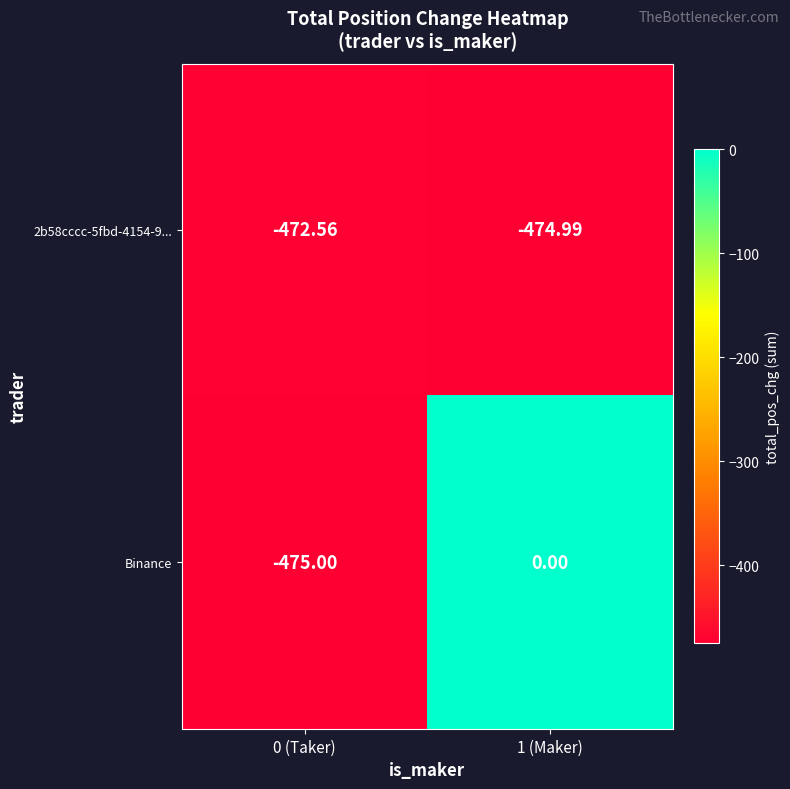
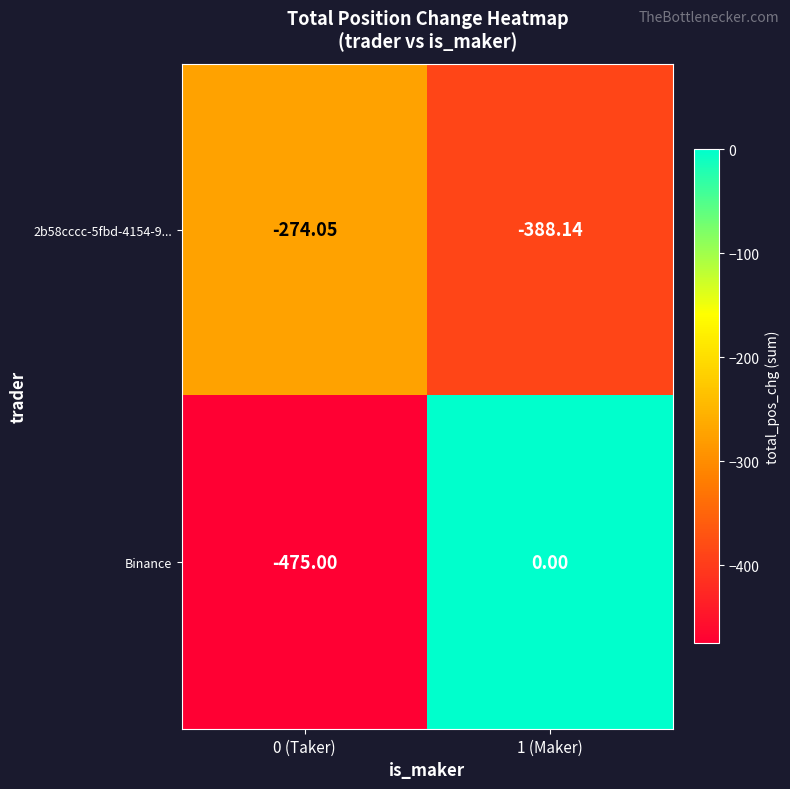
  {
    "2b58cccc-5fbd-4154-9...": {
-     "0 (Taker)": -472.56,
-     "1 (Maker)": -474.99
+     "0 (Taker)": -274.05,
+     "1 (Maker)": -388.14
    },
    "Binance": {
      "0 (Taker)": -475.00,
      "1 (Maker)": 0.00
    }
  }
